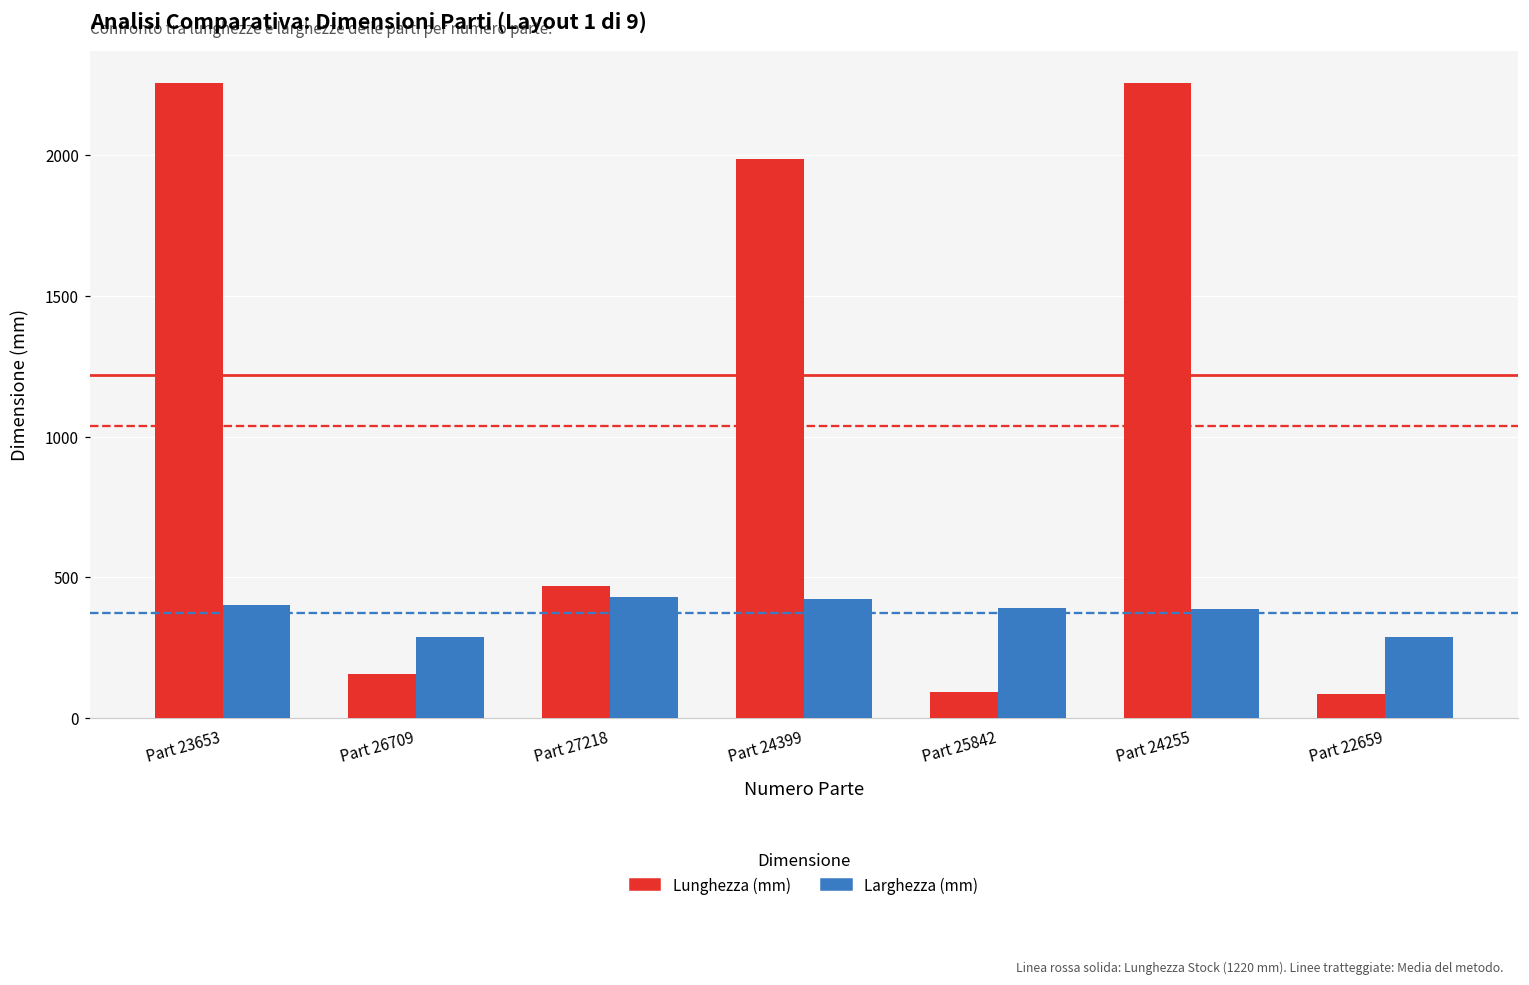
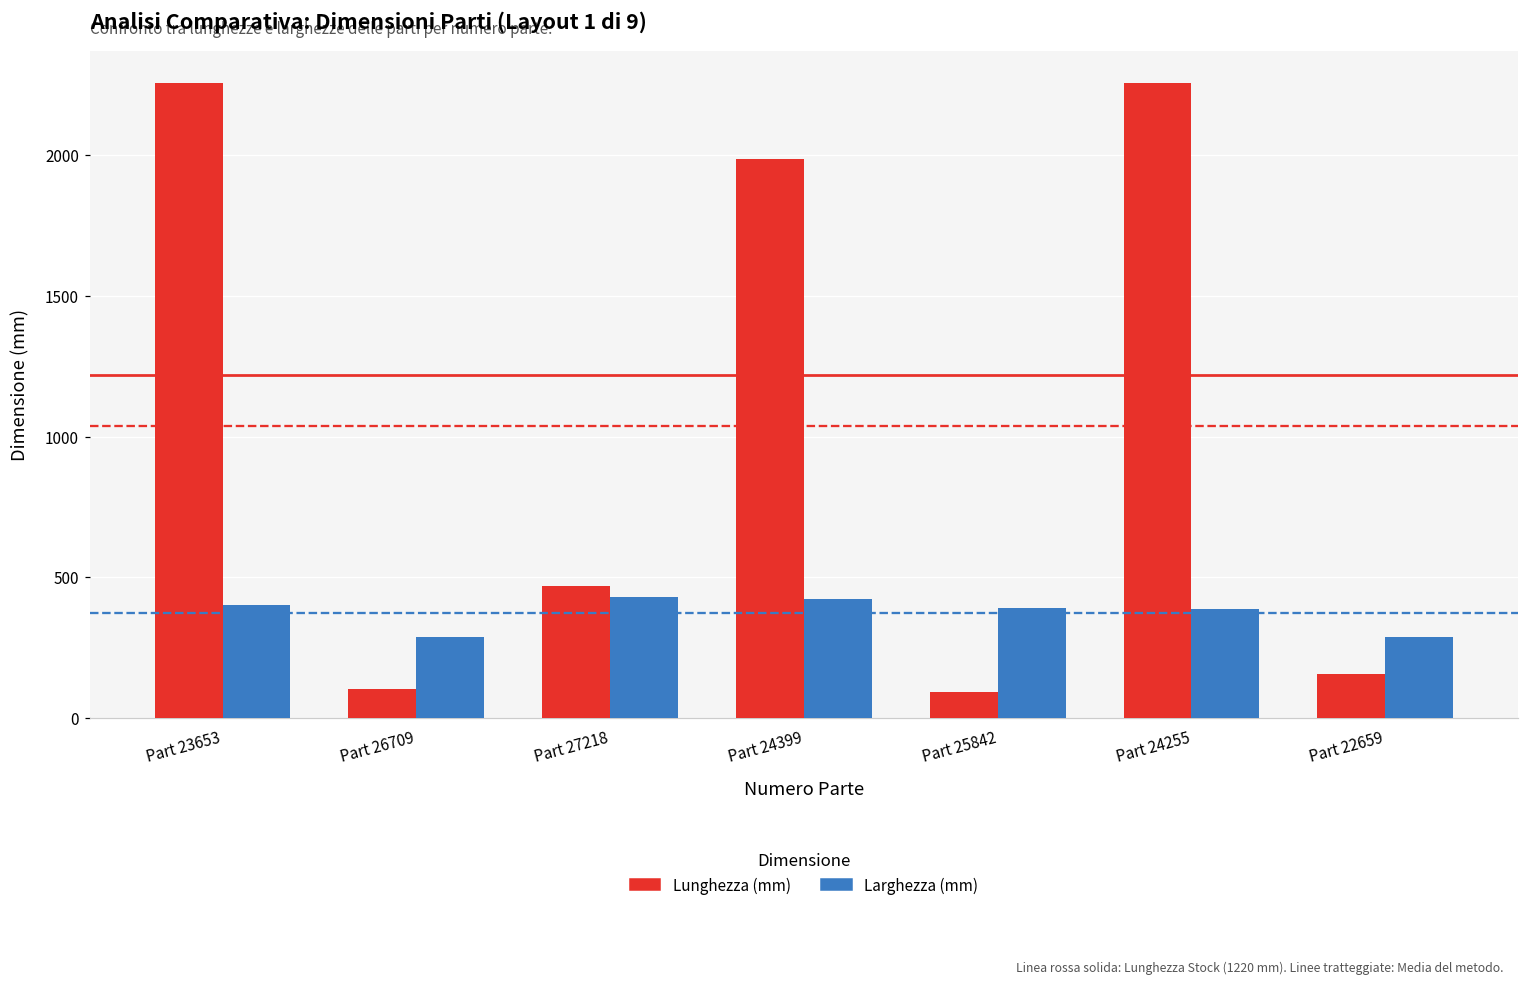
  {
    "Lunghezza (mm)": {
      "Part 23653": 2260,
-     "Part 26709": 160,
+     "Part 26709": 100,
      "Part 27218": 470,
      "Part 24399": 1980,
      "Part 25842": 90,
      "Part 24255": 2260,
-     "Part 22659": 90
+     "Part 22659": 160
    },
    "Larghezza (mm)": {
      "Part 23653": 400,
      "Part 26709": 290,
      "Part 27218": 430,
      "Part 24399": 430,
      "Part 25842": 390,
      "Part 24255": 390,
      "Part 22659": 290
    }
  }
